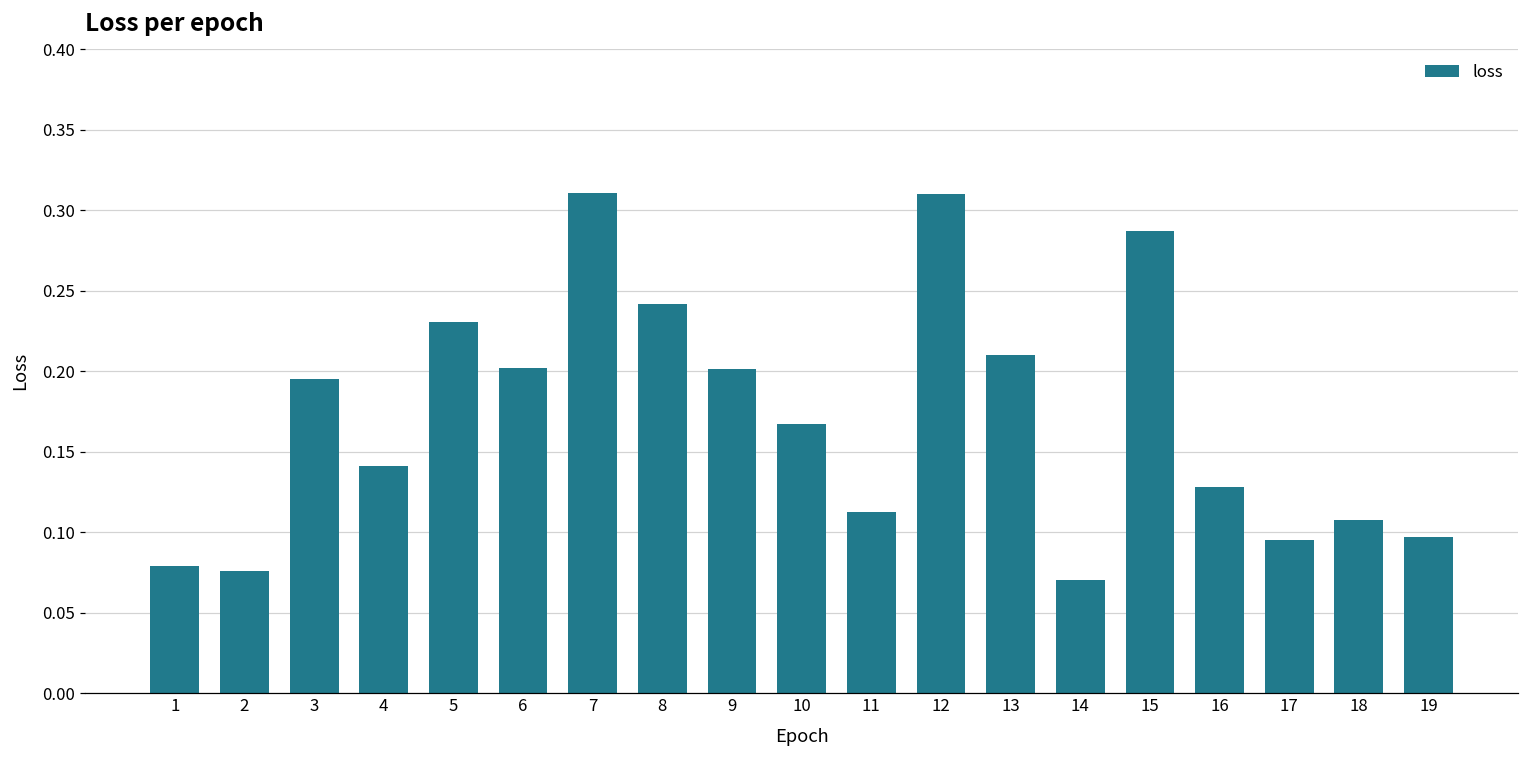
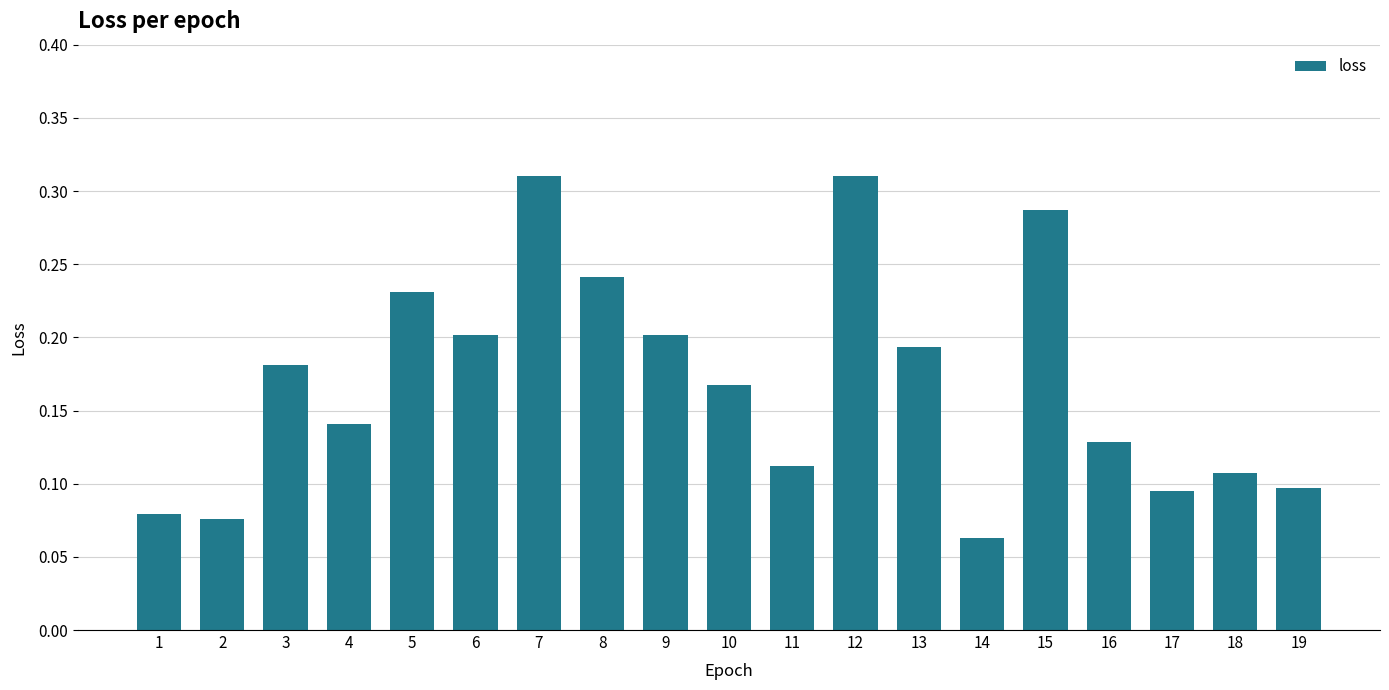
  {
    "1": 0.079,
    "2": 0.076,
-   "3": 0.195,
+   "3": 0.181,
    "4": 0.141,
    "5": 0.231,
    "6": 0.202,
    "7": 0.310,
    "8": 0.242,
    "9": 0.202,
    "10": 0.167,
    "11": 0.112,
    "12": 0.310,
-   "13": 0.210,
-   "14": 0.070,
+   "13": 0.193,
+   "14": 0.063,
    "15": 0.287,
    "16": 0.128,
    "17": 0.095,
    "18": 0.107,
    "19": 0.097
  }
